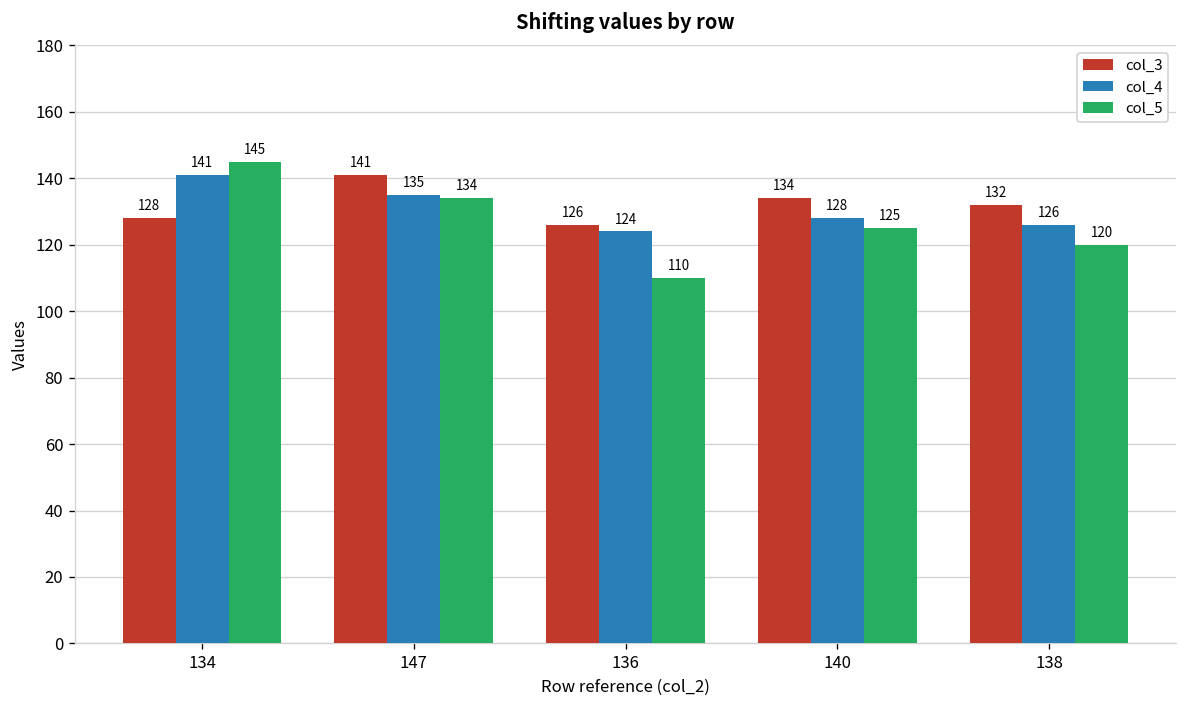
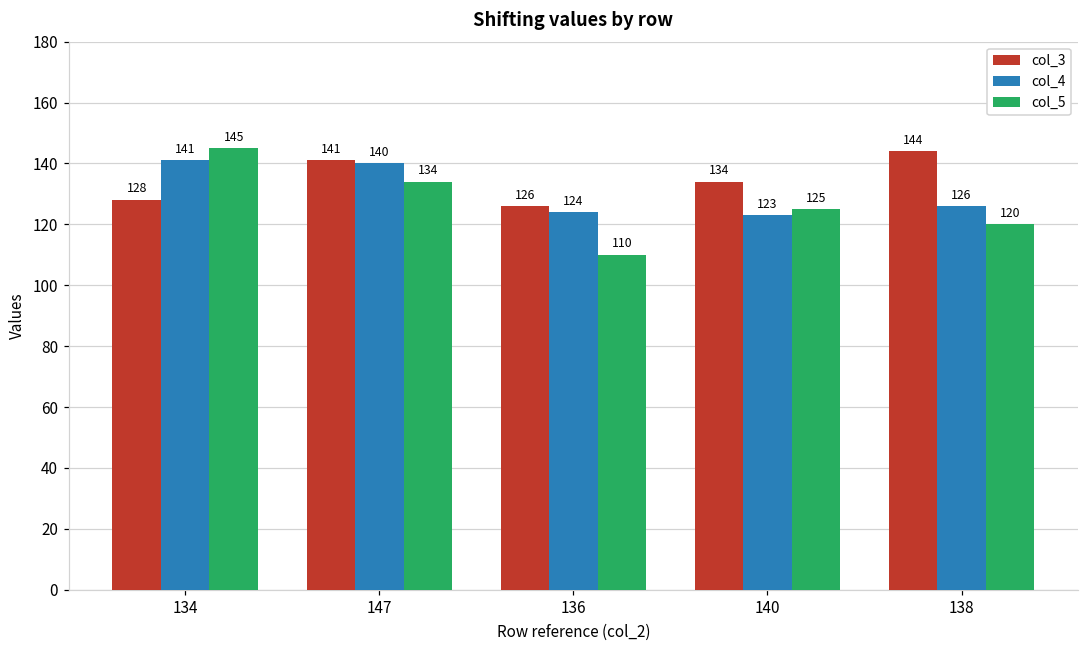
  {
    "col_3": {
      "134": 128,
      "147": 141,
      "136": 126,
      "140": 134,
-     "138": 132
+     "138": 144
    },
    "col_4": {
      "134": 141,
-     "147": 135,
+     "147": 140,
      "136": 124,
-     "140": 128,
+     "140": 123,
      "138": 126
    },
    "col_5": {
      "134": 145,
      "147": 134,
      "136": 110,
      "140": 125,
      "138": 120
    }
  }
